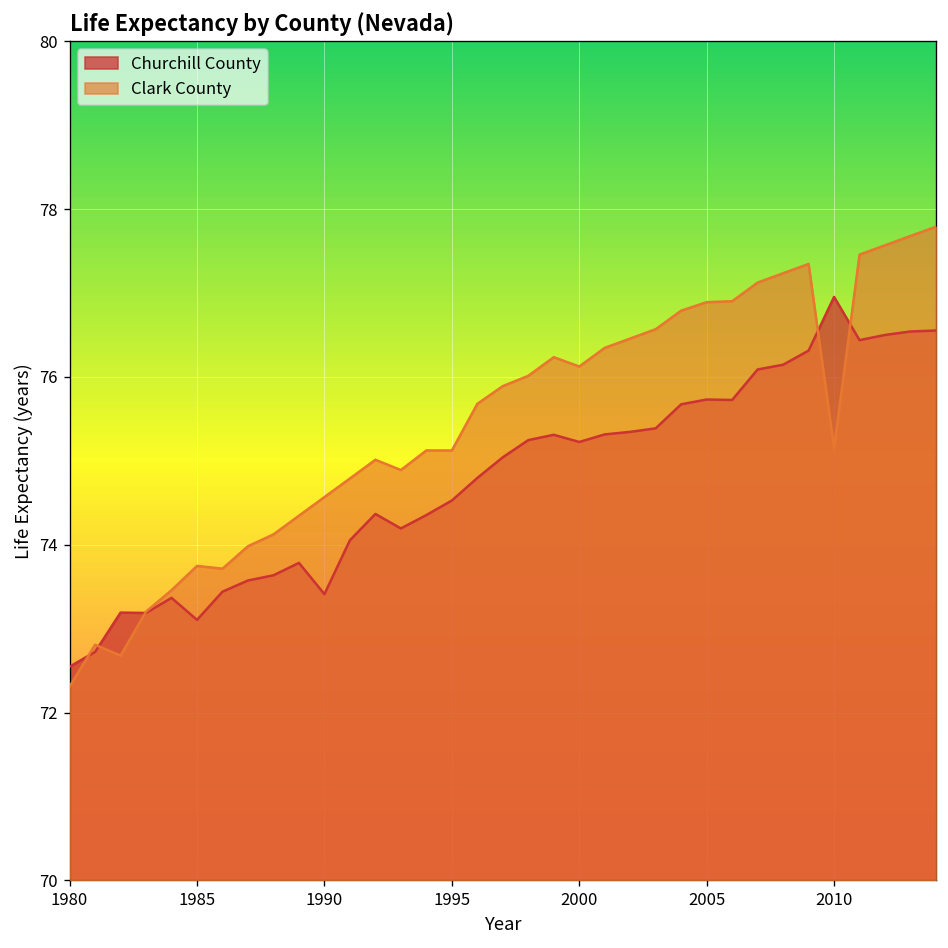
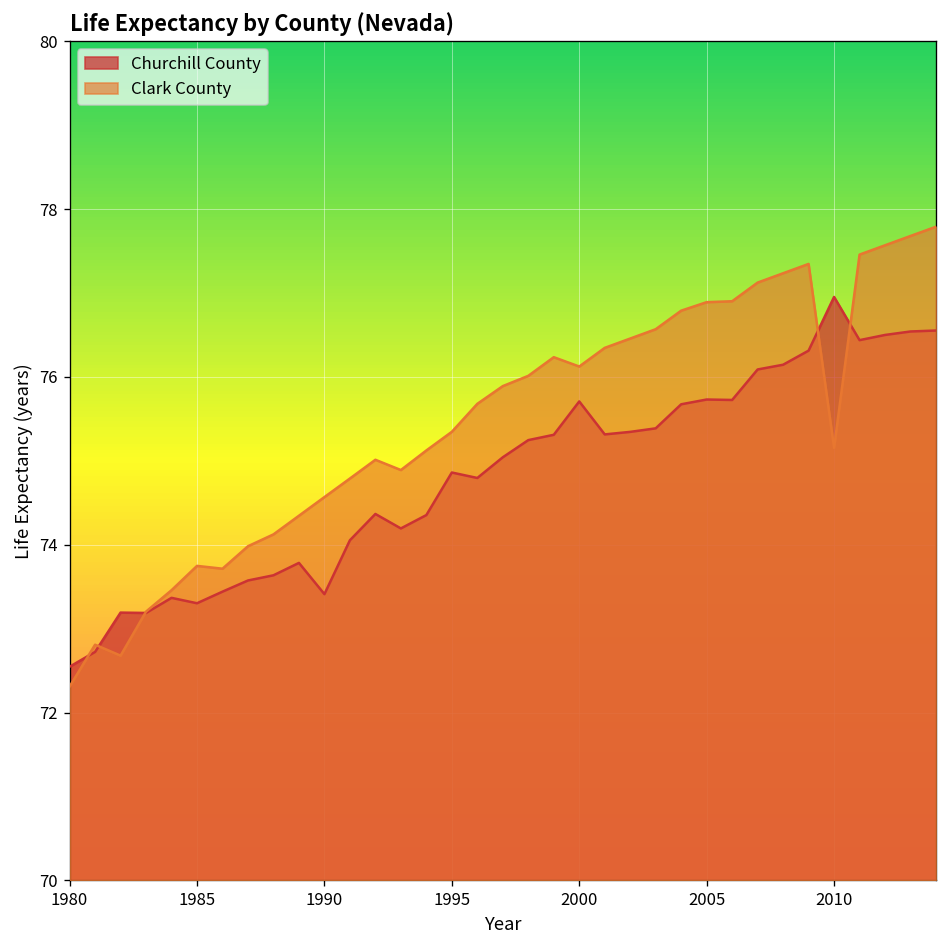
  {
    "Churchill County": {
      "1980": 72.5,
-     "1985": 73.1,
+     "1985": 73.3,
      "1990": 73.4,
-     "1995": 74.5,
-     "2000": 75.2,
+     "1995": 74.9,
+     "2000": 75.7,
      "2005": 75.7,
      "2010": 77.0
    },
    "Clark County": {
      "1980": 72.3,
      "1985": 73.7,
      "1990": 74.6,
-     "1995": 75.1,
+     "1995": 75.3,
      "2000": 76.1,
      "2005": 76.9,
      "2010": 75.2
    }
  }
